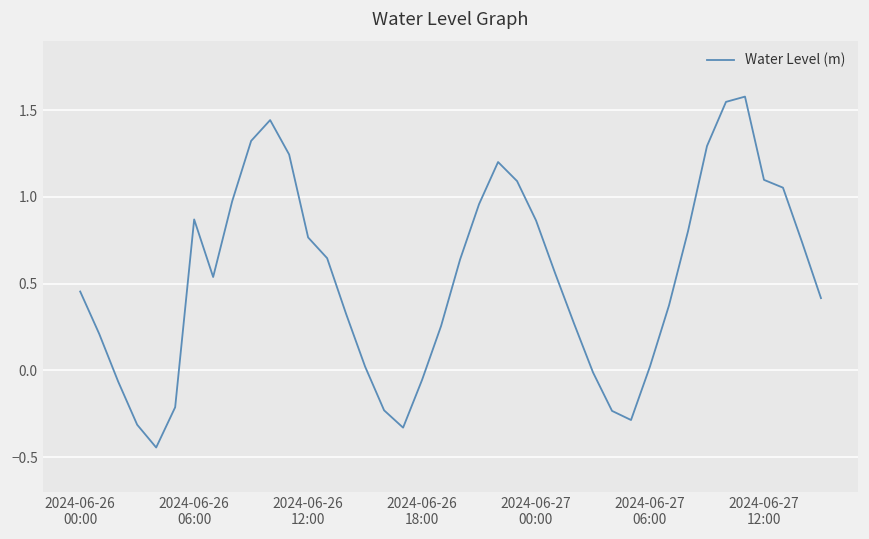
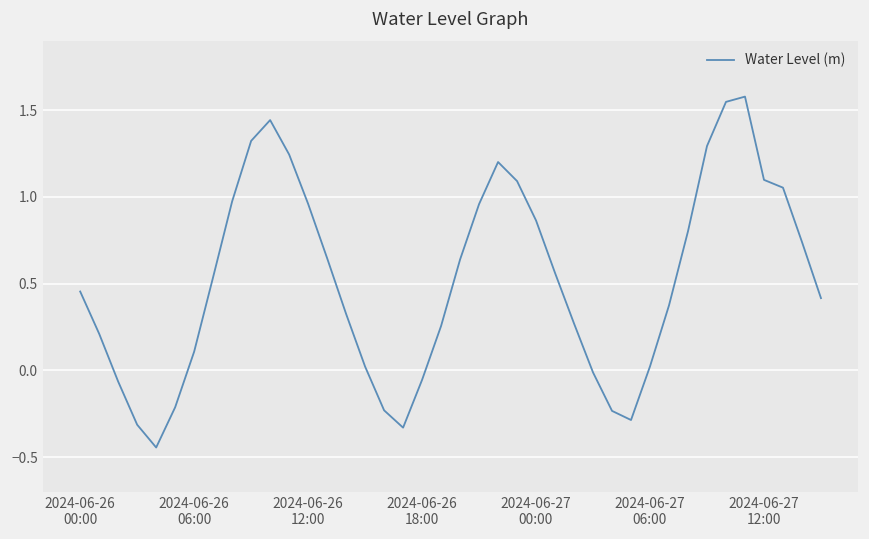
  {
    "2024-06-26 00:00": 0.45,
-   "2024-06-26 06:00": 0.87,
-   "2024-06-26 12:00": 0.77,
+   "2024-06-26 06:00": 0.11,
+   "2024-06-26 12:00": 0.96,
    "2024-06-26 18:00": -0.05,
    "2024-06-27 00:00": 0.86,
    "2024-06-27 06:00": 0.02,
    "2024-06-27 12:00": 1.10
  }
